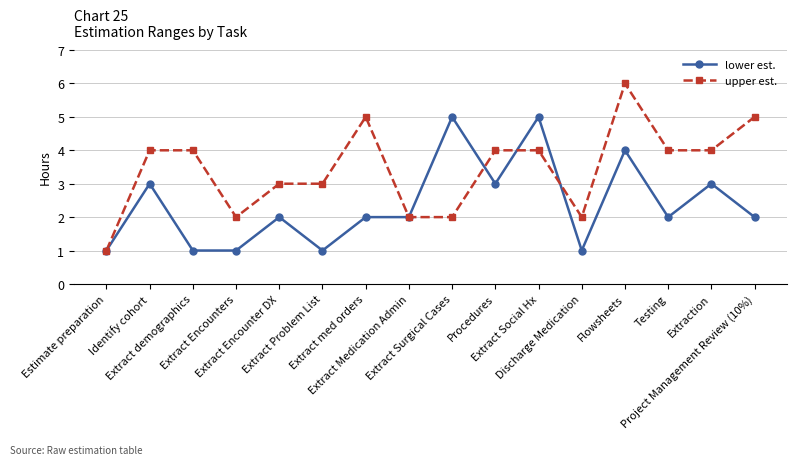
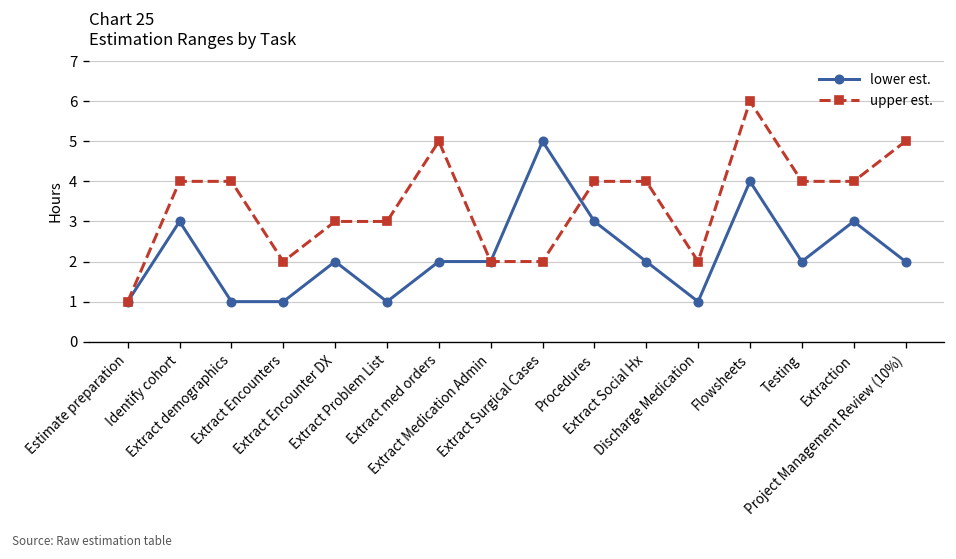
  {
    "lower est.": {
      "Identify cohort": 3,
      "Extract demographics": 1,
      "Extract Encounters": 1,
      "Extract Encounter DX": 2,
      "Extract Problem List": 1,
      "Extract med orders": 2,
      "Extract Surgical Cases": 5,
      "Procedures": 3,
-     "Extract Social Hx": 5,
+     "Extract Social Hx": 2,
      "Discharge Medication": 1,
      "Flowsheets": 4,
      "Testing": 2,
      "Extraction": 3,
      "Project Management Review (10%)": 2
    },
    "upper est.": {
      "Identify cohort": 4,
      "Extract demographics": 4,
      "Extract Encounters": 2,
      "Extract Encounter DX": 3,
      "Extract Problem List": 3,
      "Extract med orders": 5,
      "Extract Surgical Cases": 2,
      "Procedures": 4,
      "Extract Social Hx": 4,
      "Discharge Medication": 2,
      "Flowsheets": 6,
      "Testing": 4,
      "Extraction": 4,
      "Project Management Review (10%)": 5
    }
  }
